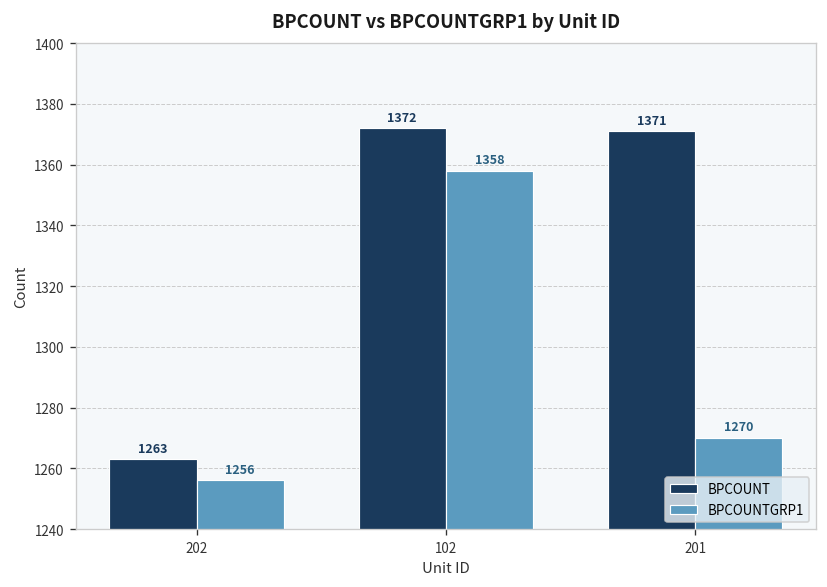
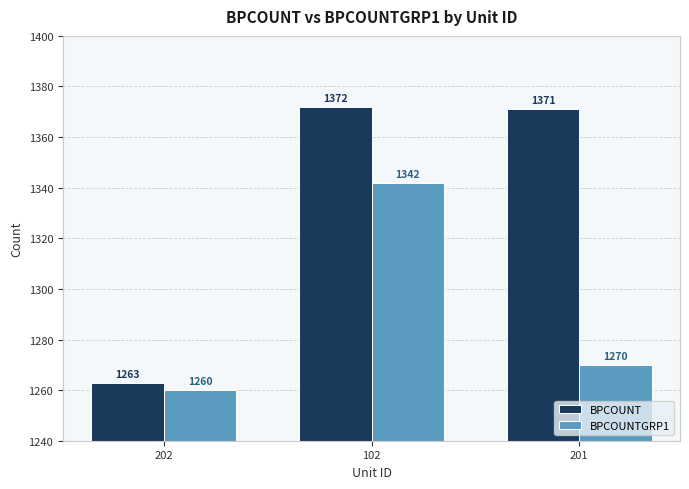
  {
    "BPCOUNT": {
      "202": 1263,
      "102": 1372,
      "201": 1371
    },
    "BPCOUNTGRP1": {
-     "202": 1256,
-     "102": 1358,
+     "202": 1260,
+     "102": 1342,
      "201": 1270
    }
  }
